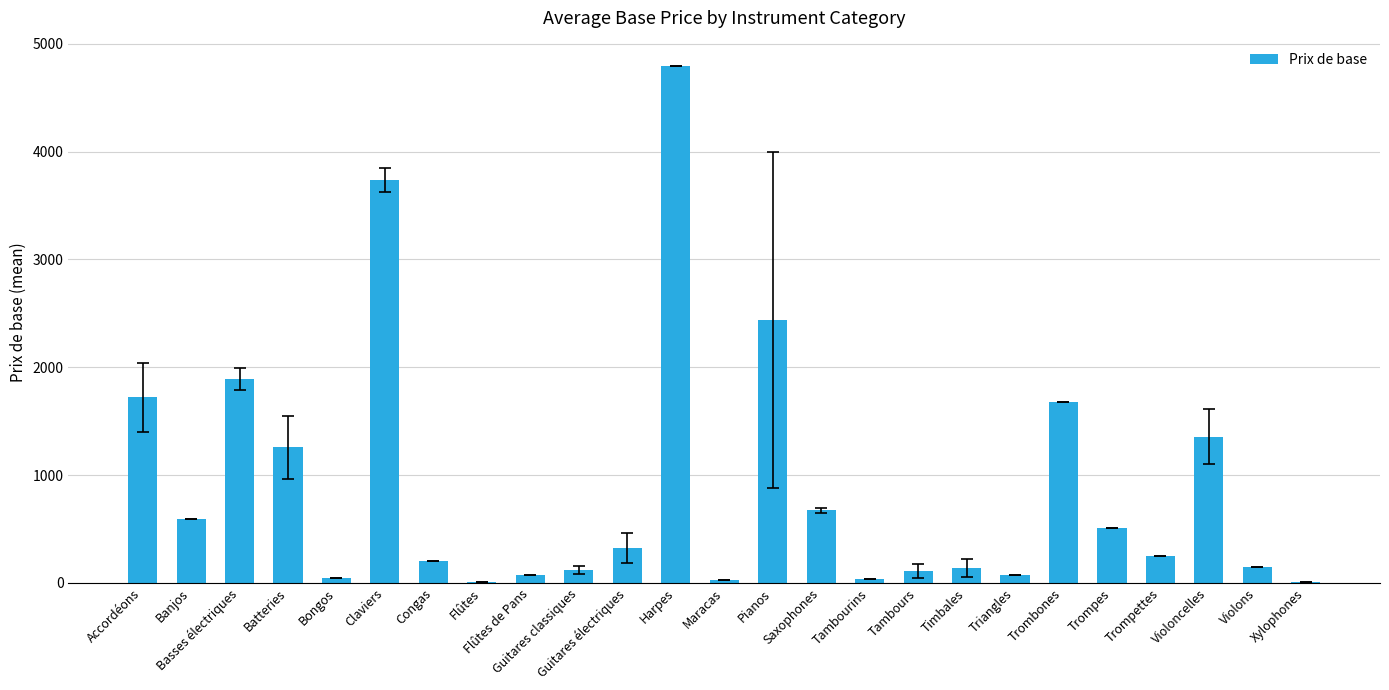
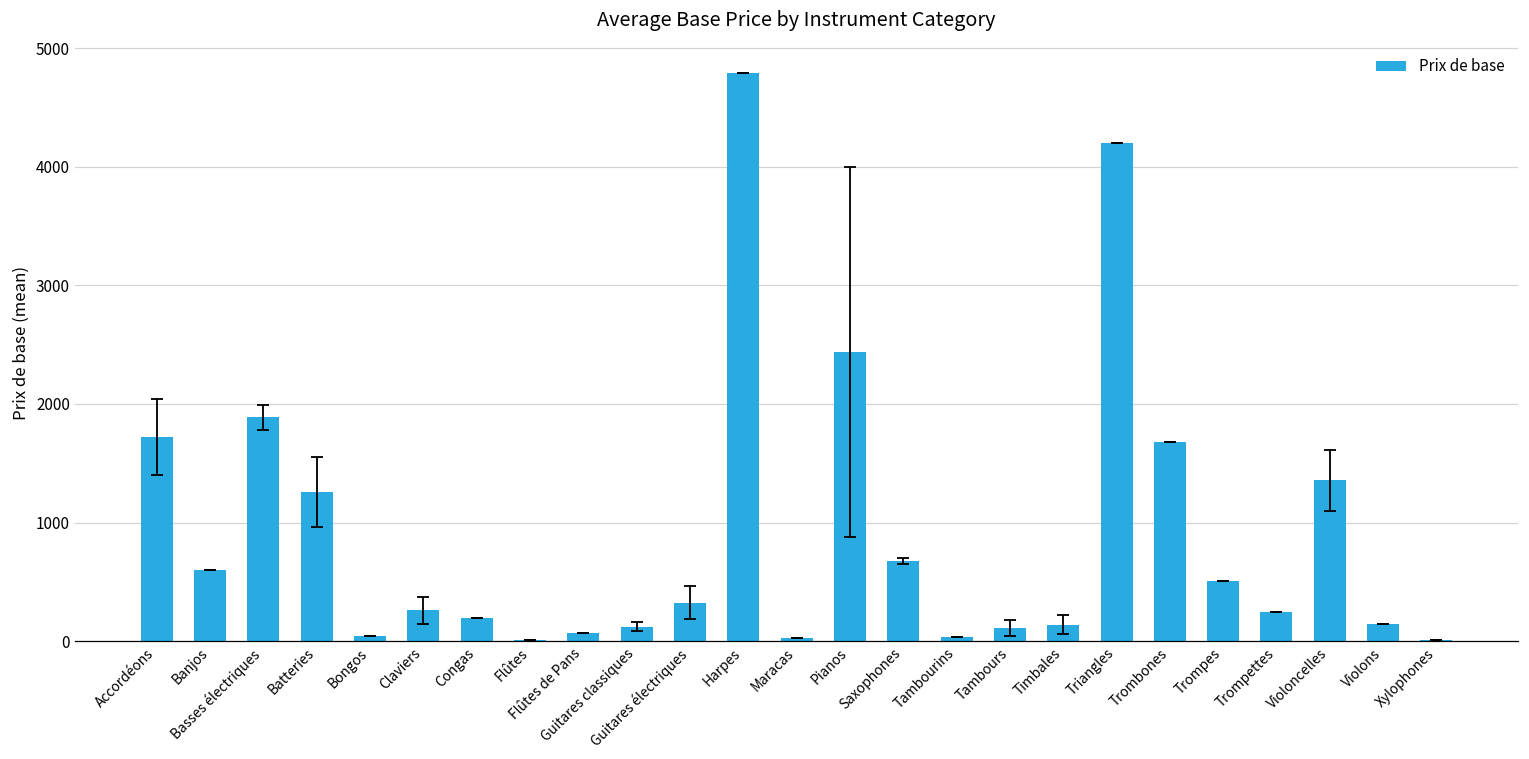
  {
    "Prix de base": {
      "Accordéons": 1720,
      "Banjos": 600,
      "Basses électriques": 1890,
      "Batteries": 1260,
      "Bongos": 40,
-     "Claviers": 3740,
+     "Claviers": 260,
      "Congas": 200,
      "Flûtes de Pans": 70,
      "Guitares classiques": 120,
      "Guitares électriques": 320,
      "Harpes": 4790,
      "Maracas": 30,
      "Pianos": 2440,
      "Saxophones": 670,
      "Tambourins": 40,
      "Tambours": 110,
      "Timbales": 140,
-     "Triangles": 70,
+     "Triangles": 4200,
      "Trombones": 1680,
      "Trompes": 510,
      "Trompettes": 250,
      "Violoncelles": 1360,
      "Violons": 150
    }
  }
